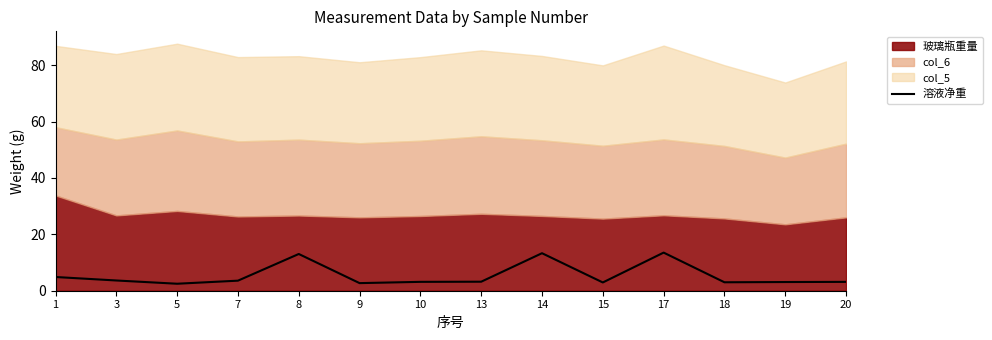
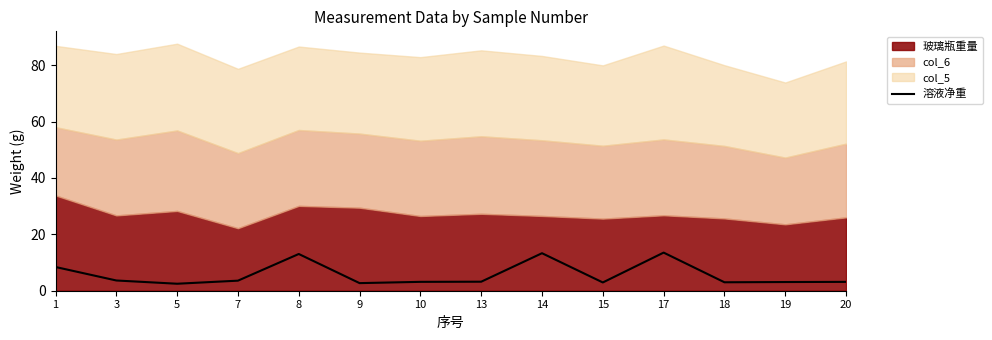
  {
    "溶液净重": {
-     "1": 5,
+     "1": 8,
      "3": 4,
      "5": 2,
      "7": 4,
      "8": 13,
      "9": 3,
      "10": 3,
      "13": 3,
      "14": 13,
      "15": 3,
      "17": 14,
      "18": 3,
      "19": 3,
      "20": 3
    },
    "玻璃瓶重量": {
      "1": 34,
      "3": 27,
      "5": 28,
-     "7": 26,
-     "8": 27,
-     "9": 26,
+     "7": 22,
+     "8": 30,
+     "9": 29,
      "10": 27,
      "13": 27,
      "14": 27,
      "15": 26,
      "17": 27,
      "18": 26,
      "19": 24,
      "20": 26
    }
  }
